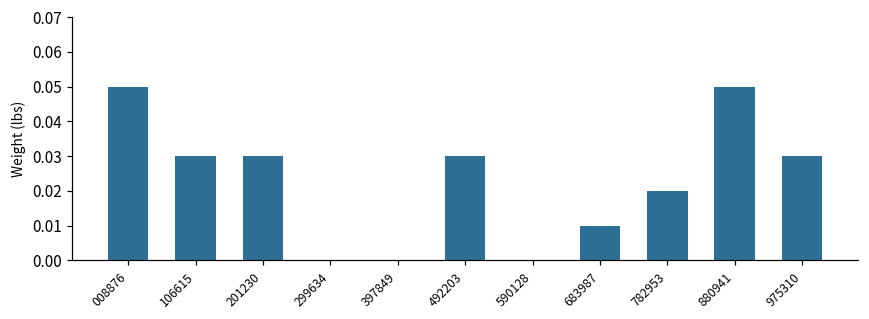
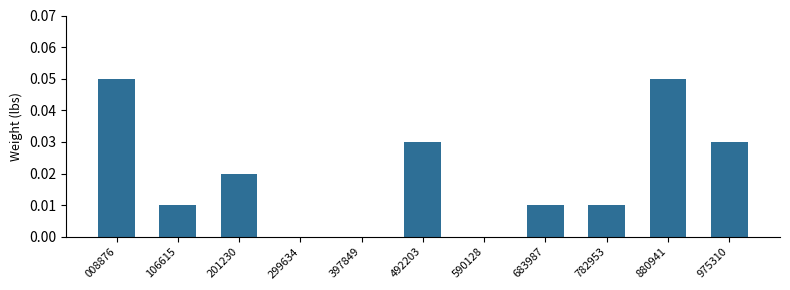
  {
    "008876": 0.05,
-   "106615": 0.03,
-   "201230": 0.03,
+   "106615": 0.01,
+   "201230": 0.02,
    "299634": 0.00,
    "397849": 0.00,
    "492203": 0.03,
    "590128": 0.00,
    "683987": 0.01,
-   "782953": 0.02,
+   "782953": 0.01,
    "880941": 0.05,
    "975310": 0.03
  }
